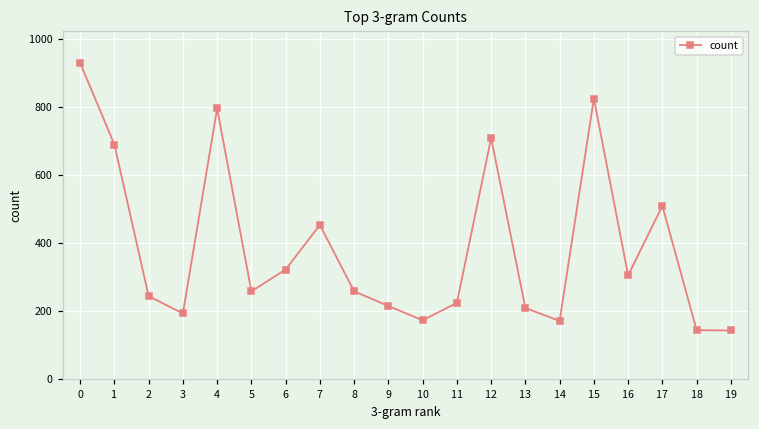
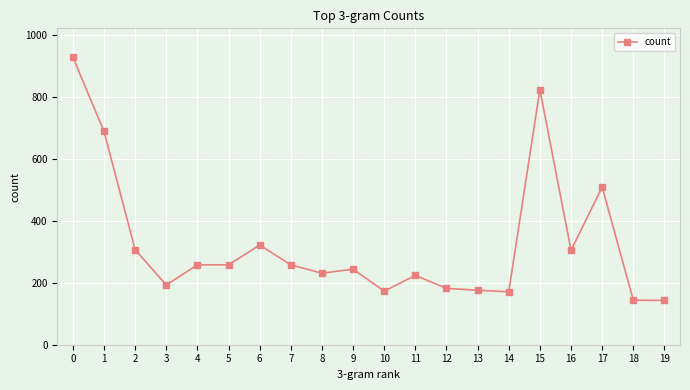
  {
    "0": 930,
    "1": 690,
-   "2": 240,
+   "2": 310,
    "3": 190,
-   "4": 800,
+   "4": 260,
    "5": 260,
    "6": 320,
-   "7": 450,
-   "8": 260,
-   "9": 220,
+   "7": 260,
+   "8": 230,
+   "9": 240,
    "10": 170,
    "11": 220,
-   "12": 710,
-   "13": 210,
+   "12": 180,
+   "13": 180,
    "14": 170,
    "15": 820,
    "16": 310,
    "17": 510,
    "18": 140,
    "19": 140
  }
